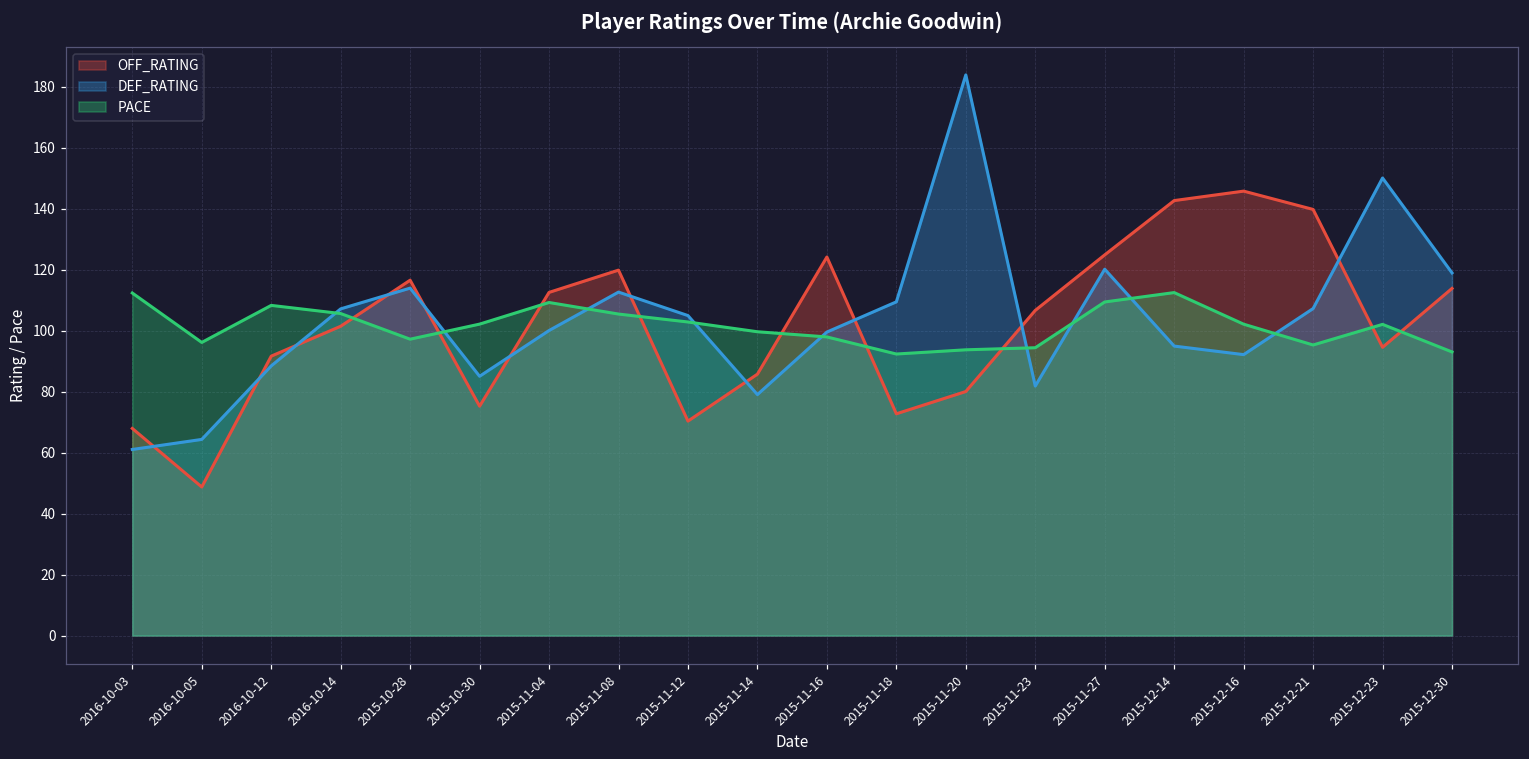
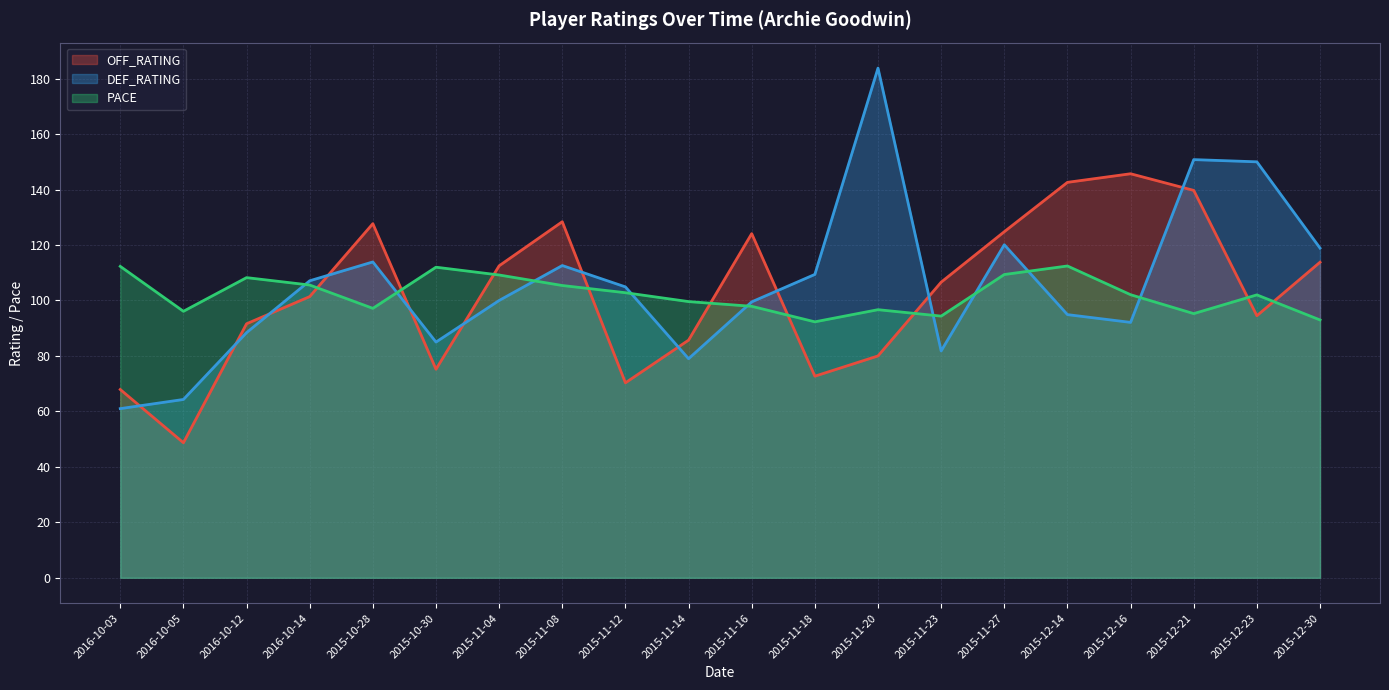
  {
    "OFF_RATING": {
      "2016-10-03": 68,
      "2016-10-05": 49,
      "2016-10-12": 92,
      "2016-10-14": 101,
-     "2015-10-28": 117,
+     "2015-10-28": 128,
      "2015-10-30": 75,
      "2015-11-04": 113,
-     "2015-11-08": 120,
+     "2015-11-08": 128,
      "2015-11-12": 70,
      "2015-11-14": 86,
      "2015-11-16": 124,
      "2015-11-18": 73,
      "2015-11-20": 80,
      "2015-11-23": 107,
      "2015-11-27": 125,
      "2015-12-14": 143,
      "2015-12-16": 146,
      "2015-12-21": 140,
      "2015-12-23": 95,
      "2015-12-30": 114
    },
    "DEF_RATING": {
      "2016-10-03": 61,
      "2016-10-05": 64,
      "2016-10-12": 88,
      "2016-10-14": 107,
      "2015-10-28": 114,
      "2015-10-30": 85,
      "2015-11-04": 100,
      "2015-11-08": 113,
      "2015-11-12": 105,
      "2015-11-14": 79,
      "2015-11-16": 100,
      "2015-11-18": 109,
      "2015-11-20": 184,
      "2015-11-23": 82,
      "2015-11-27": 120,
      "2015-12-14": 95,
      "2015-12-16": 92,
-     "2015-12-21": 107,
+     "2015-12-21": 151,
      "2015-12-23": 150,
      "2015-12-30": 119
    },
    "PACE": {
      "2016-10-03": 112,
      "2016-10-05": 96,
      "2016-10-12": 108,
      "2016-10-14": 106,
      "2015-10-28": 97,
-     "2015-10-30": 102,
+     "2015-10-30": 112,
      "2015-11-04": 109,
      "2015-11-08": 105,
      "2015-11-12": 103,
      "2015-11-14": 100,
      "2015-11-16": 98,
      "2015-11-18": 92,
-     "2015-11-20": 94,
+     "2015-11-20": 97,
      "2015-11-23": 94,
      "2015-11-27": 109,
      "2015-12-14": 112,
      "2015-12-16": 102,
      "2015-12-21": 95,
      "2015-12-23": 102,
      "2015-12-30": 93
    }
  }
